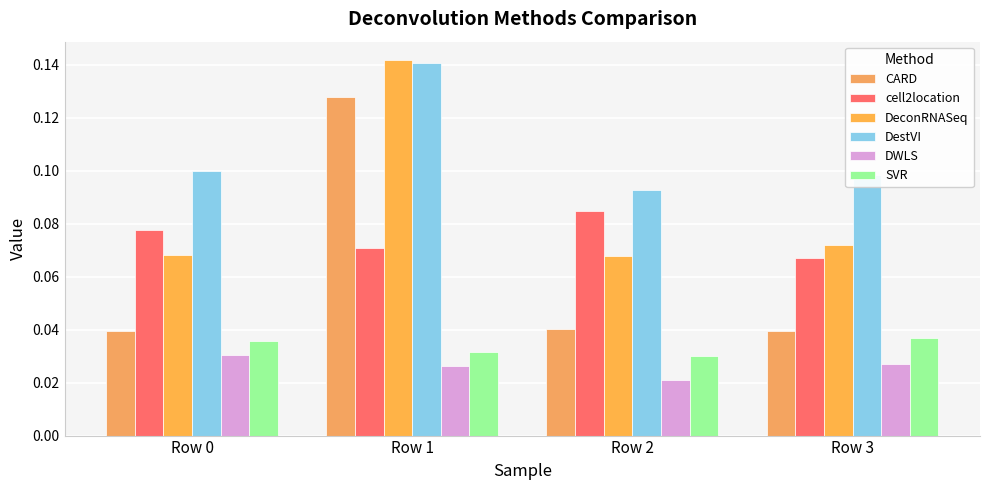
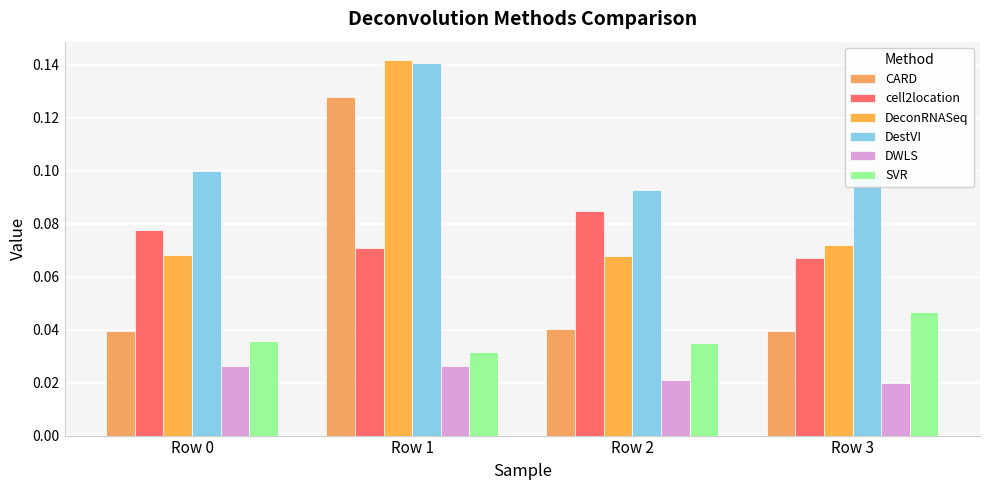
  {
    "DestVI": {
      "Row 0": 0.100,
      "Row 1": 0.141,
      "Row 2": 0.093
    },
    "DWLS": {
-     "Row 0": 0.031,
+     "Row 0": 0.026,
      "Row 1": 0.026,
      "Row 2": 0.021,
-     "Row 3": 0.027
+     "Row 3": 0.020
    },
    "SVR": {
      "Row 0": 0.036,
      "Row 1": 0.032,
-     "Row 2": 0.030,
-     "Row 3": 0.037
+     "Row 2": 0.035,
+     "Row 3": 0.047
    }
  }
